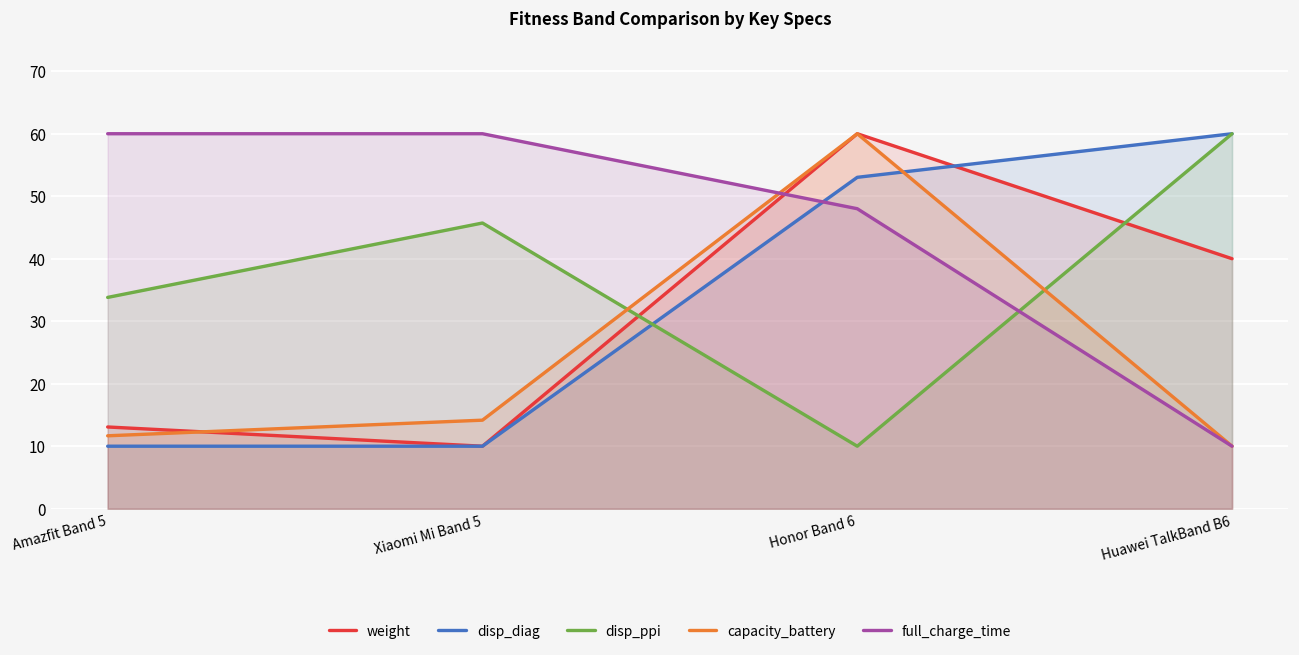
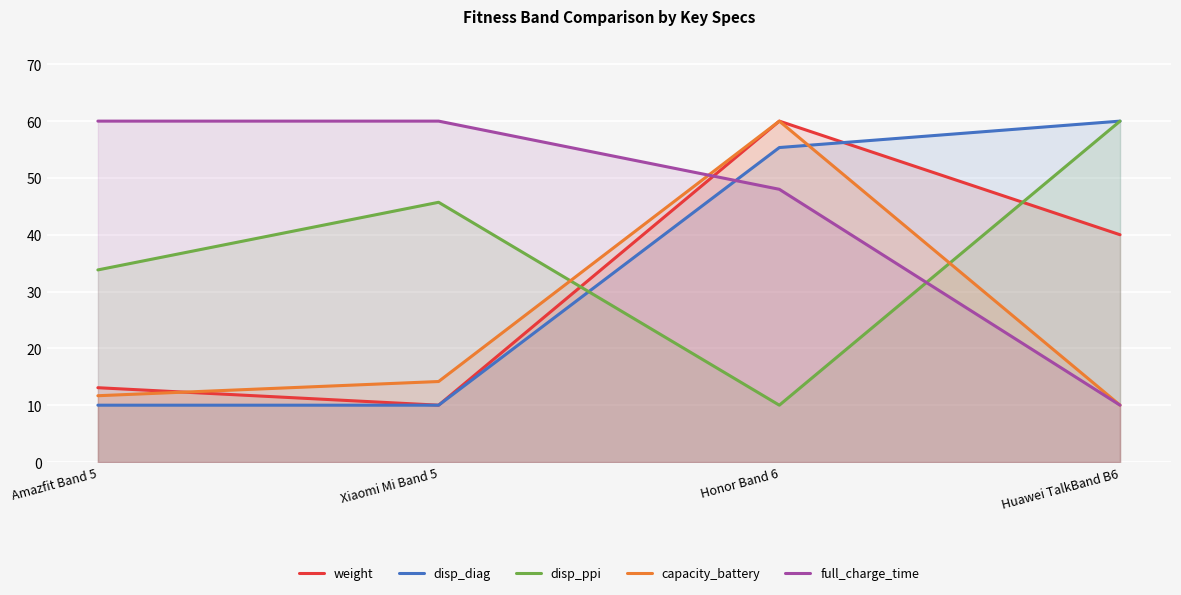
  {
    "weight": {
      "Amazfit Band 5": 13,
      "Huawei TalkBand B6": 40
    },
    "disp_diag": {
      "Amazfit Band 5": 10,
-     "Honor Band 6": 53
+     "Honor Band 6": 55
    },
    "disp_ppi": {
      "Amazfit Band 5": 34,
      "Xiaomi Mi Band 5": 46,
      "Honor Band 6": 10
    },
    "capacity_battery": {
      "Amazfit Band 5": 12,
      "Xiaomi Mi Band 5": 14
    },
    "full_charge_time": {
      "Amazfit Band 5": 60,
      "Xiaomi Mi Band 5": 60,
      "Honor Band 6": 48
    }
  }
